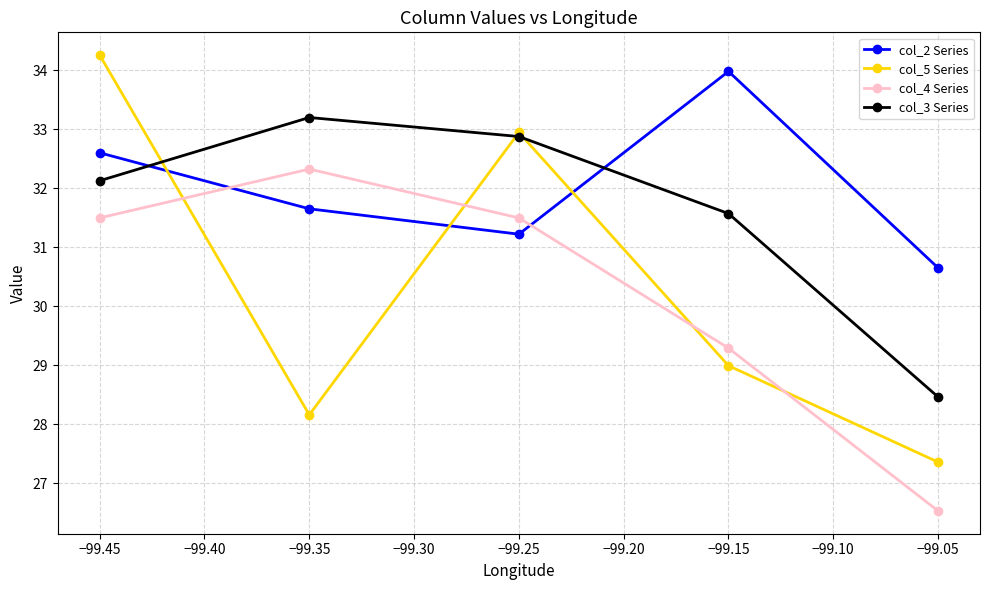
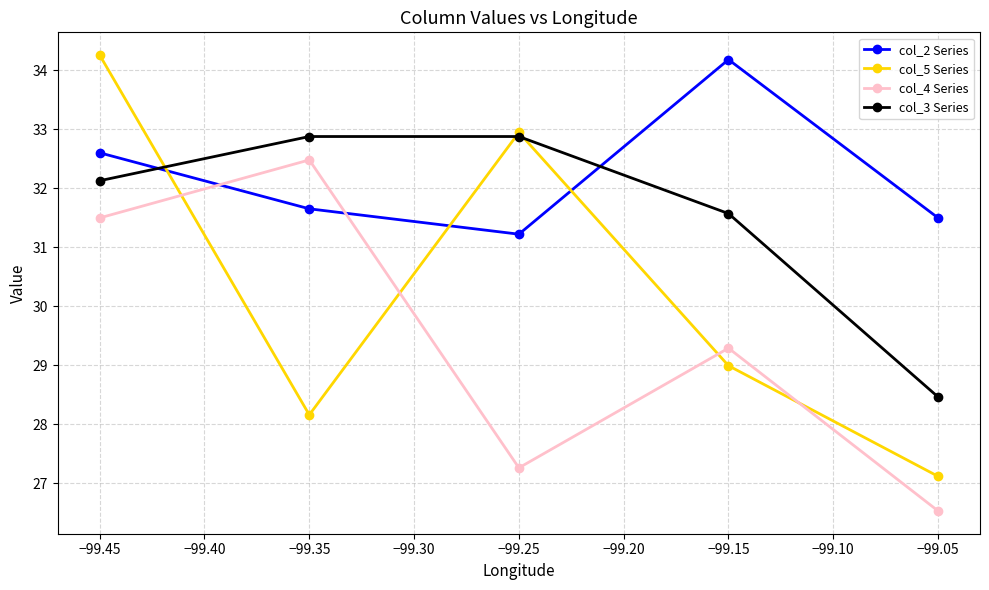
  {
    "col_2 Series": {
      "−99.45": 32.6,
      "−99.35": 31.7,
      "−99.25": 31.2,
-     "−99.15": 34.0,
-     "−99.05": 30.6
+     "−99.15": 34.2,
+     "−99.05": 31.5
    },
    "col_5 Series": {
      "−99.45": 34.3,
      "−99.35": 28.2,
      "−99.25": 32.9,
      "−99.15": 29.0,
-     "−99.05": 27.4
+     "−99.05": 27.1
    },
    "col_4 Series": {
      "−99.45": 31.5,
-     "−99.35": 32.3,
-     "−99.25": 31.5,
+     "−99.35": 32.5,
+     "−99.25": 27.3,
      "−99.15": 29.3,
      "−99.05": 26.5
    },
    "col_3 Series": {
      "−99.45": 32.1,
-     "−99.35": 33.2,
+     "−99.35": 32.9,
      "−99.25": 32.9,
      "−99.15": 31.6,
      "−99.05": 28.5
    }
  }
